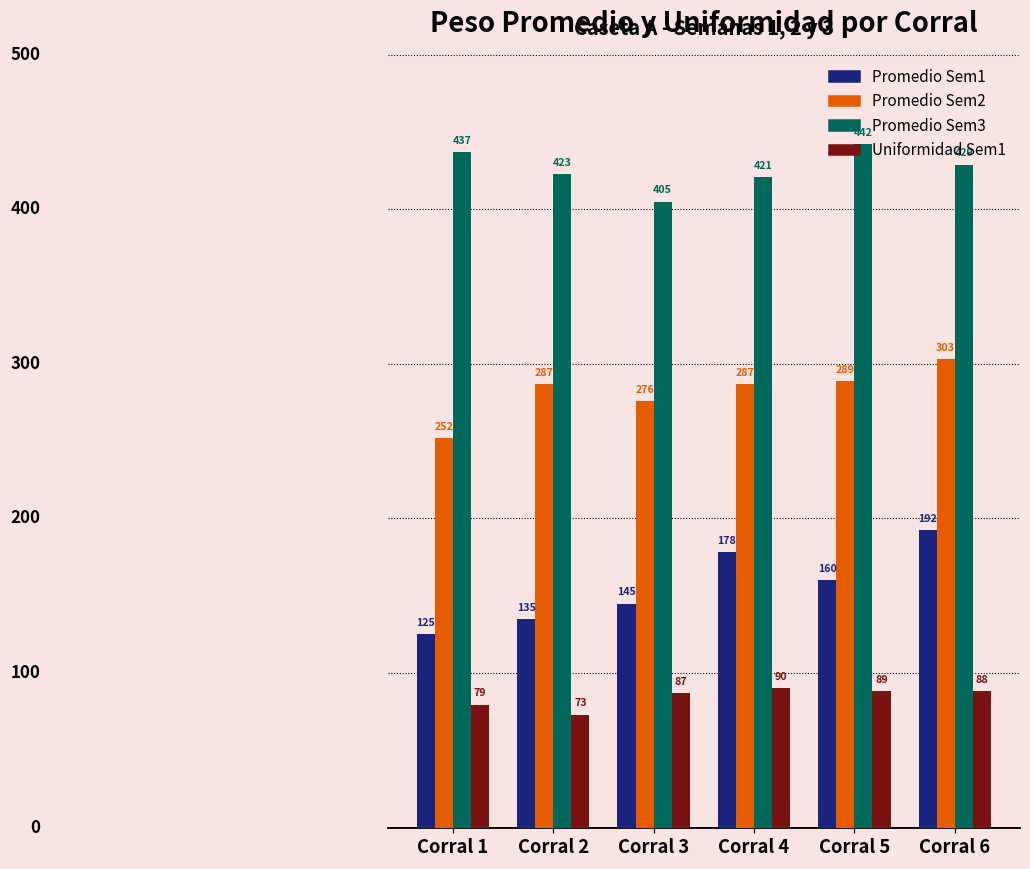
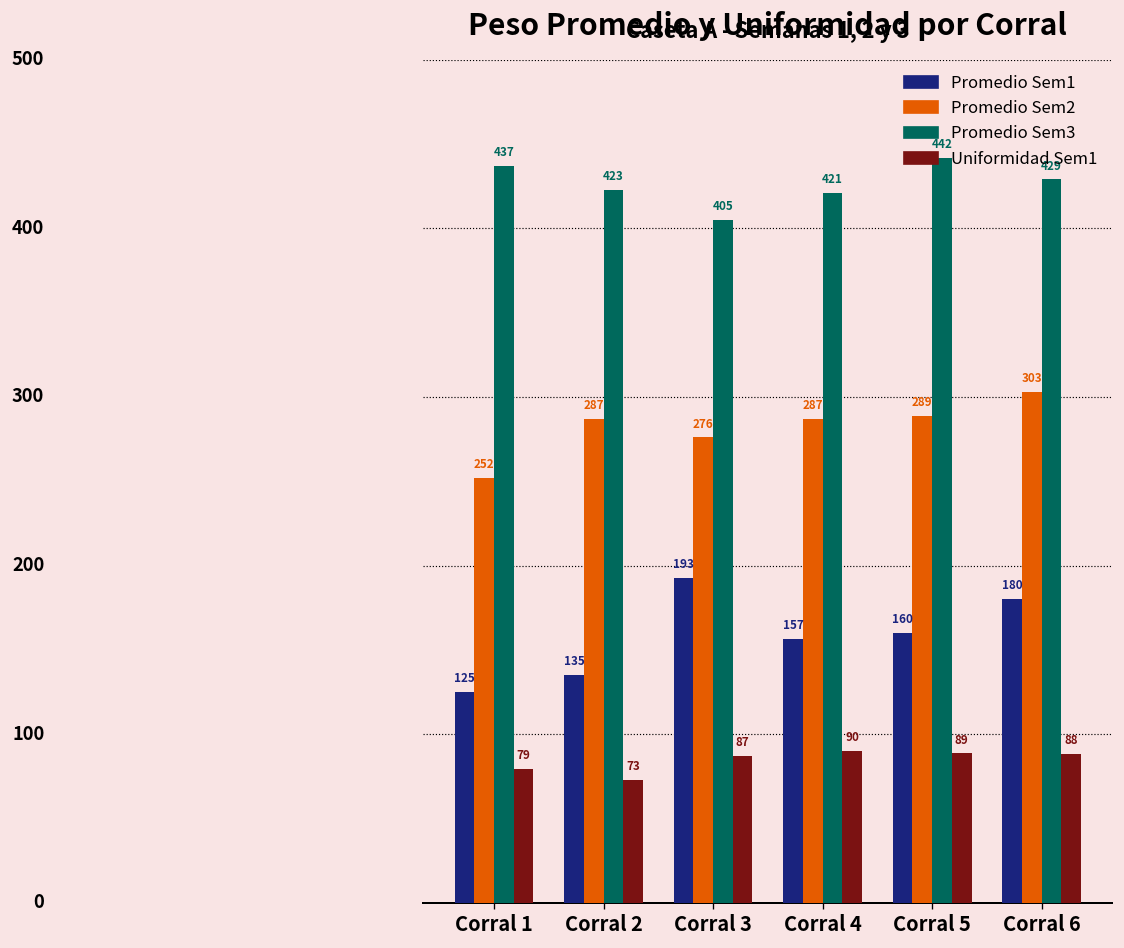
  {
    "Promedio Sem1": {
      "Corral 1": 125,
      "Corral 2": 135,
-     "Corral 3": 145,
-     "Corral 4": 178,
+     "Corral 3": 193,
+     "Corral 4": 157,
      "Corral 5": 160,
-     "Corral 6": 192
+     "Corral 6": 180
    },
    "Promedio Sem2": {
      "Corral 1": 252,
      "Corral 2": 287,
      "Corral 3": 276,
      "Corral 4": 287,
      "Corral 5": 289,
      "Corral 6": 303
    },
    "Promedio Sem3": {
      "Corral 1": 437,
      "Corral 2": 423,
      "Corral 3": 405,
      "Corral 4": 421,
      "Corral 5": 442,
      "Corral 6": 429
    },
    "Uniformidad Sem1": {
      "Corral 1": 79,
      "Corral 2": 73,
      "Corral 3": 87,
      "Corral 4": 90,
      "Corral 5": 89,
      "Corral 6": 88
    }
  }
